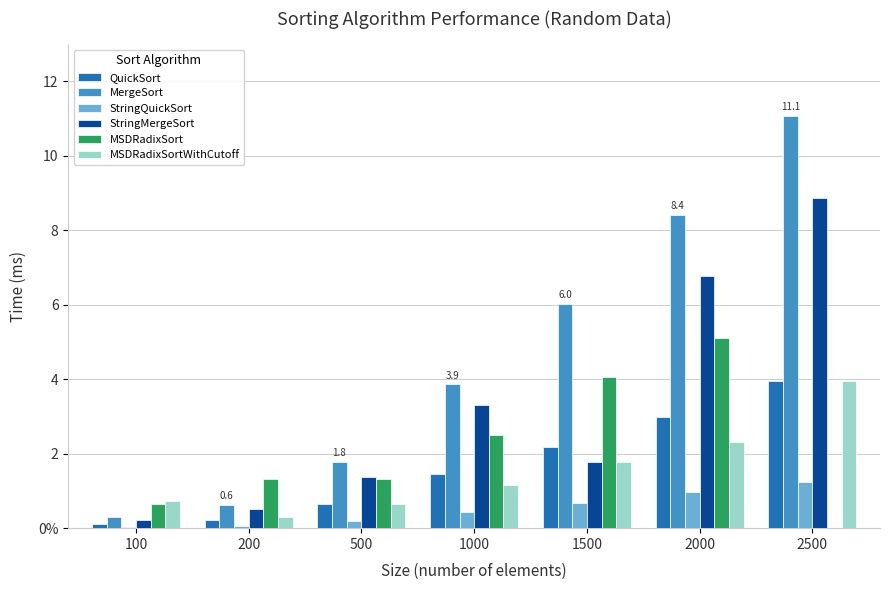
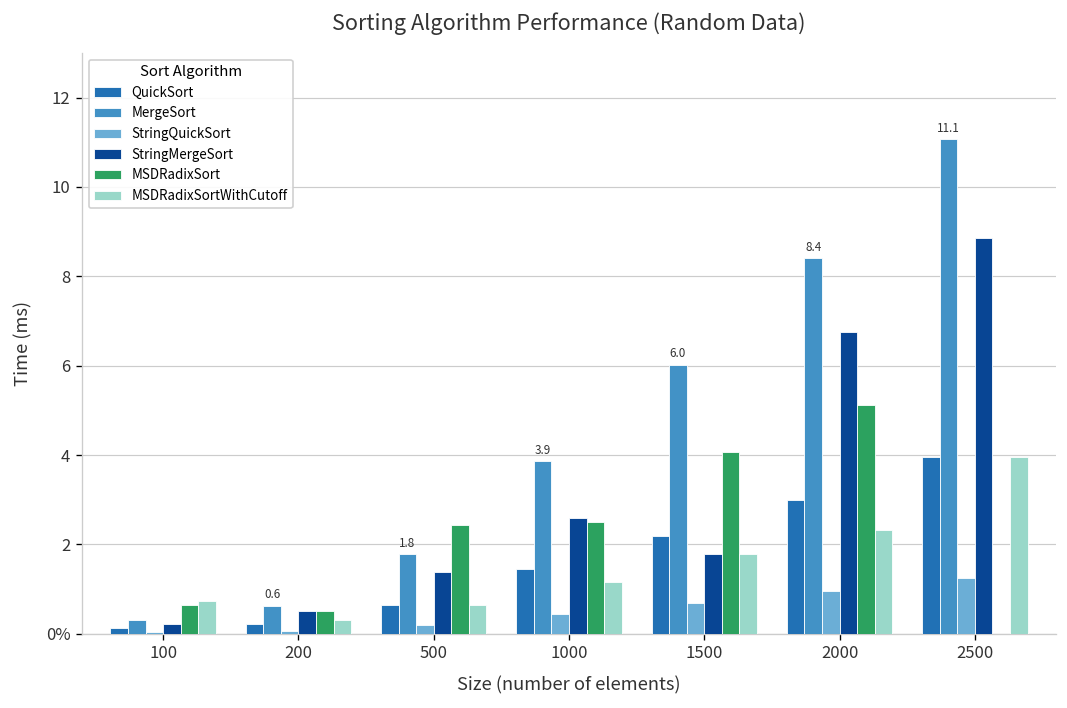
  {
    "StringMergeSort": {
      "100": 0.2,
      "200": 0.5,
      "500": 1.4,
-     "1000": 3.3,
+     "1000": 2.6,
      "1500": 1.8,
      "2000": 6.8,
      "2500": 8.9
    },
    "MSDRadixSort": {
      "100": 0.6,
-     "200": 1.3,
-     "500": 1.3,
+     "200": 0.5,
+     "500": 2.4,
      "1000": 2.5,
      "1500": 4.1,
      "2000": 5.1,
      "2500": 0.0
    },
    "MSDRadixSortWithCutoff": {
      "100": 0.7,
      "200": 0.3,
      "500": 0.6,
      "1000": 1.2,
      "1500": 1.8,
      "2000": 2.3,
      "2500": 4.0
    }
  }
